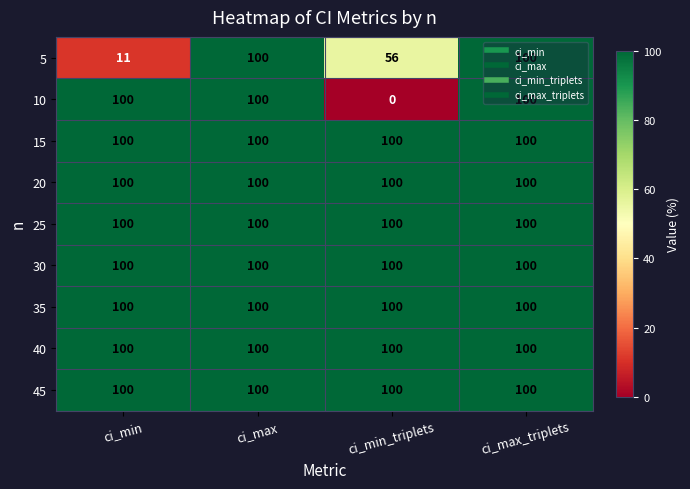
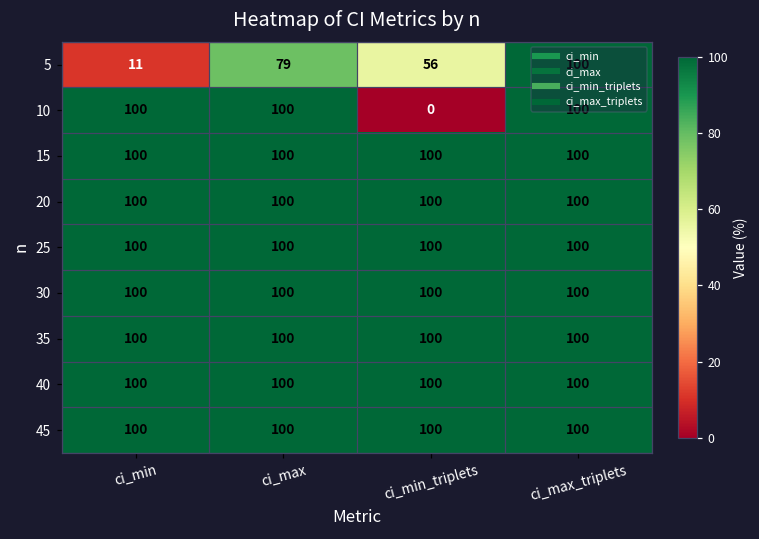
  {
    "5": {
      "ci_min": 11,
-     "ci_max": 100,
+     "ci_max": 79,
      "ci_min_triplets": 56
    },
    "10": {
      "ci_min": 100,
      "ci_max": 100,
      "ci_min_triplets": 0
    },
    "15": {
      "ci_min": 100,
      "ci_max": 100,
      "ci_min_triplets": 100,
      "ci_max_triplets": 100
    },
    "20": {
      "ci_min": 100,
      "ci_max": 100,
      "ci_min_triplets": 100,
      "ci_max_triplets": 100
    },
    "25": {
      "ci_min": 100,
      "ci_max": 100,
      "ci_min_triplets": 100,
      "ci_max_triplets": 100
    },
    "30": {
      "ci_min": 100,
      "ci_max": 100,
      "ci_min_triplets": 100,
      "ci_max_triplets": 100
    },
    "35": {
      "ci_min": 100,
      "ci_max": 100,
      "ci_min_triplets": 100,
      "ci_max_triplets": 100
    },
    "40": {
      "ci_min": 100,
      "ci_max": 100,
      "ci_min_triplets": 100,
      "ci_max_triplets": 100
    },
    "45": {
      "ci_min": 100,
      "ci_max": 100,
      "ci_min_triplets": 100,
      "ci_max_triplets": 100
    }
  }
